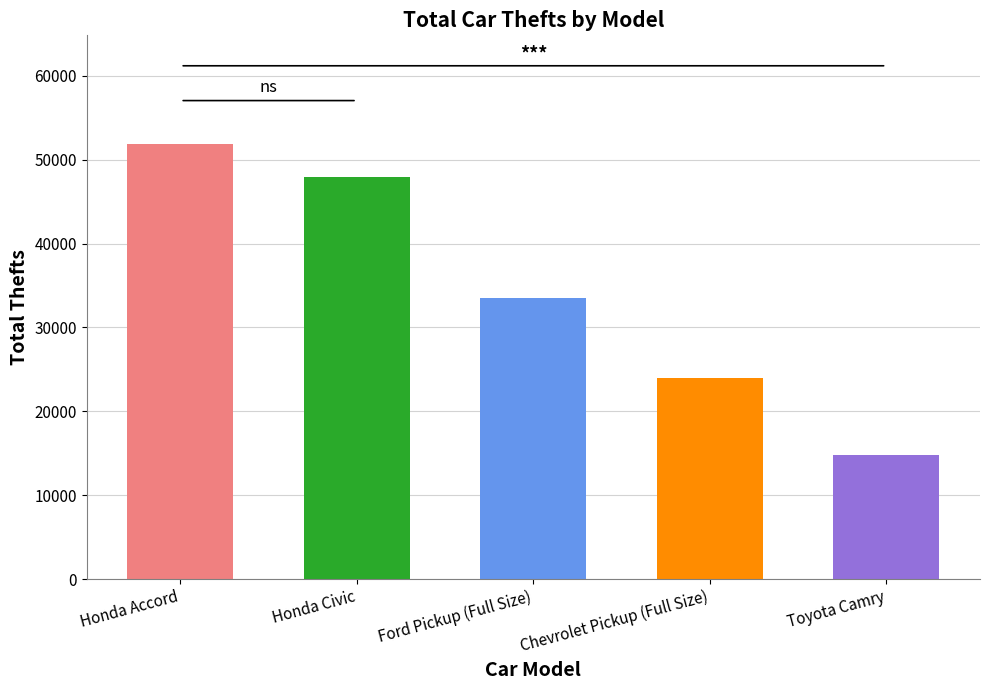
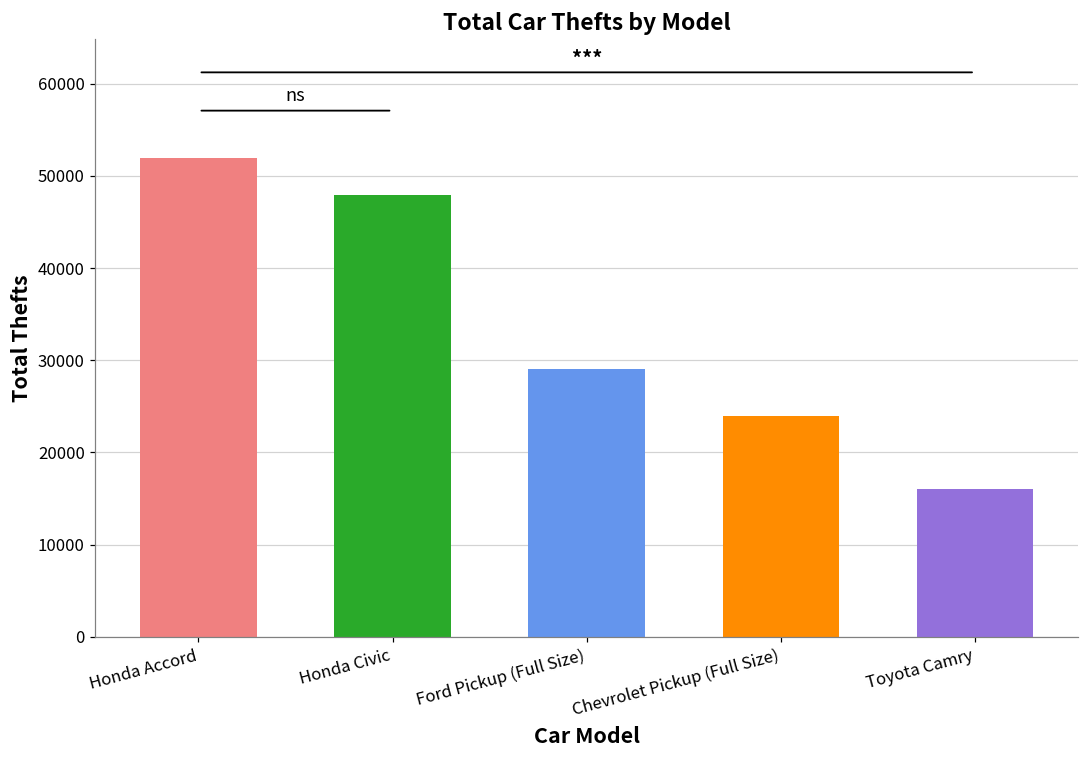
  {
    "Honda Accord": 52000,
    "Honda Civic": 48000,
-   "Ford Pickup (Full Size)": 34000,
+   "Ford Pickup (Full Size)": 29000,
    "Chevrolet Pickup (Full Size)": 24000,
-   "Toyota Camry": 15000
+   "Toyota Camry": 16000
  }
